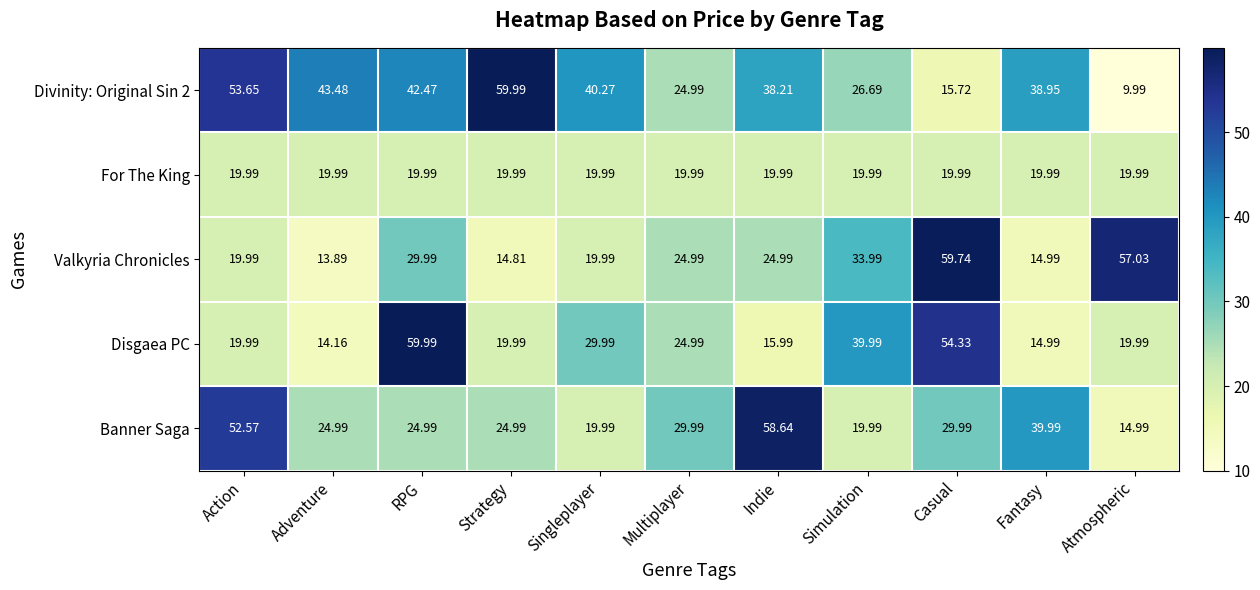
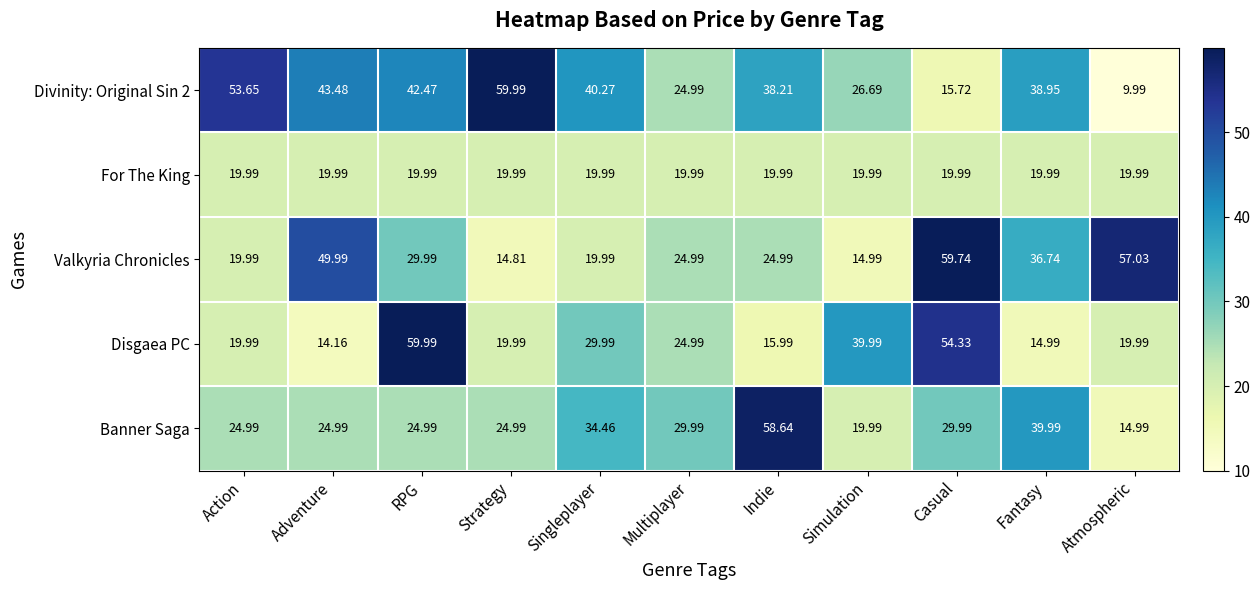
  {
    "Divinity: Original Sin 2": {
      "Action": 53.65,
      "Adventure": 43.48,
      "RPG": 42.47,
      "Strategy": 59.99,
      "Singleplayer": 40.27,
      "Multiplayer": 24.99,
      "Indie": 38.21,
      "Simulation": 26.69,
      "Casual": 15.72,
      "Fantasy": 38.95,
      "Atmospheric": 9.99
    },
    "For The King": {
      "Action": 19.99,
      "Adventure": 19.99,
      "RPG": 19.99,
      "Strategy": 19.99,
      "Singleplayer": 19.99,
      "Multiplayer": 19.99,
      "Indie": 19.99,
      "Simulation": 19.99,
      "Casual": 19.99,
      "Fantasy": 19.99,
      "Atmospheric": 19.99
    },
    "Valkyria Chronicles": {
      "Action": 19.99,
-     "Adventure": 13.89,
+     "Adventure": 49.99,
      "RPG": 29.99,
      "Strategy": 14.81,
      "Singleplayer": 19.99,
      "Multiplayer": 24.99,
      "Indie": 24.99,
-     "Simulation": 33.99,
+     "Simulation": 14.99,
      "Casual": 59.74,
-     "Fantasy": 14.99,
+     "Fantasy": 36.74,
      "Atmospheric": 57.03
    },
    "Disgaea PC": {
      "Action": 19.99,
      "Adventure": 14.16,
      "RPG": 59.99,
      "Strategy": 19.99,
      "Singleplayer": 29.99,
      "Multiplayer": 24.99,
      "Indie": 15.99,
      "Simulation": 39.99,
      "Casual": 54.33,
      "Fantasy": 14.99,
      "Atmospheric": 19.99
    },
    "Banner Saga": {
-     "Action": 52.57,
+     "Action": 24.99,
      "Adventure": 24.99,
      "RPG": 24.99,
      "Strategy": 24.99,
-     "Singleplayer": 19.99,
+     "Singleplayer": 34.46,
      "Multiplayer": 29.99,
      "Indie": 58.64,
      "Simulation": 19.99,
      "Casual": 29.99,
      "Fantasy": 39.99,
      "Atmospheric": 14.99
    }
  }
